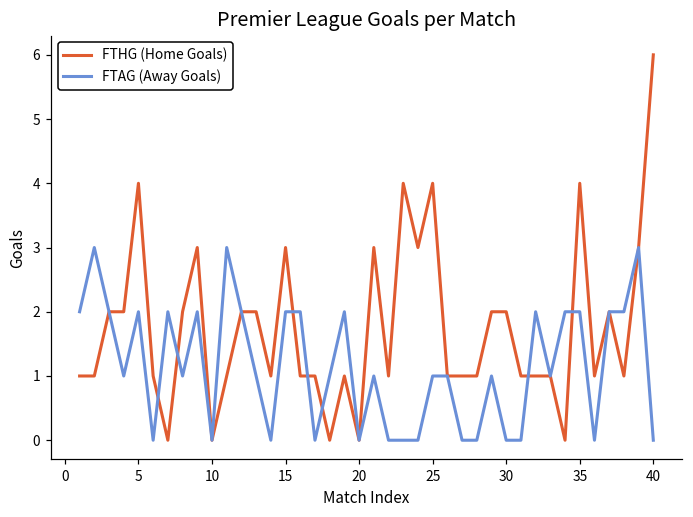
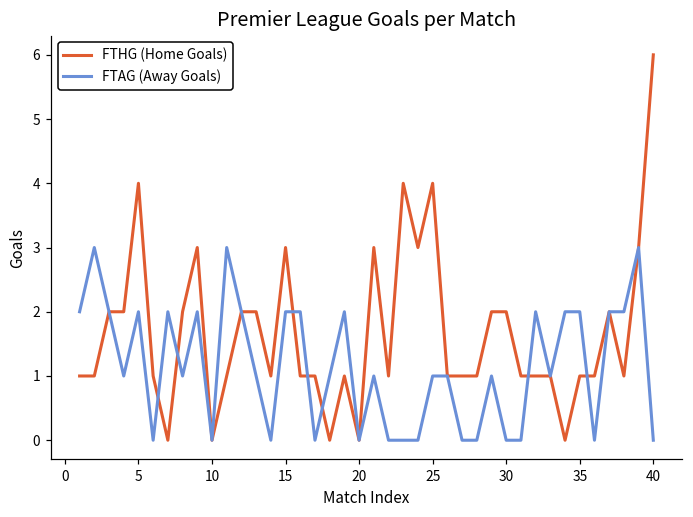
  {
    "FTHG (Home Goals)": {
      "5": 4,
      "15": 3,
      "25": 4,
      "30": 2,
-     "35": 4,
+     "35": 1,
      "40": 6
    },
    "FTAG (Away Goals)": {
      "5": 2,
      "15": 2,
      "25": 1,
      "30": 0,
      "35": 2,
      "40": 0
    }
  }
